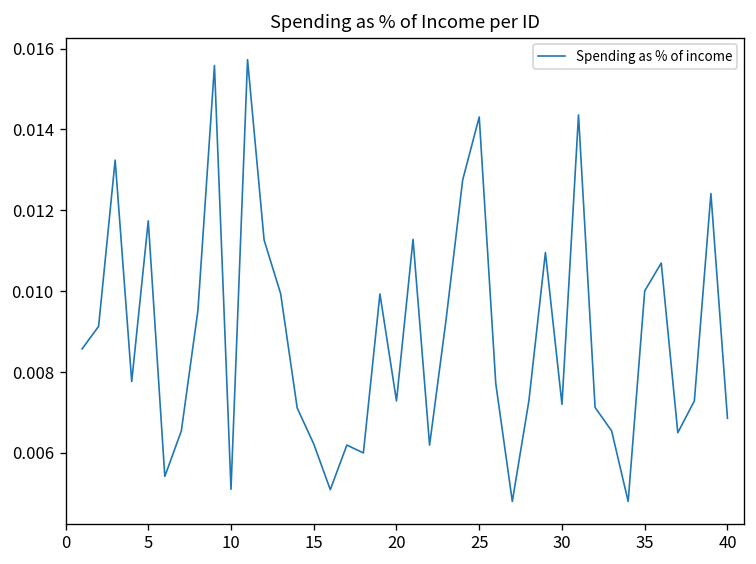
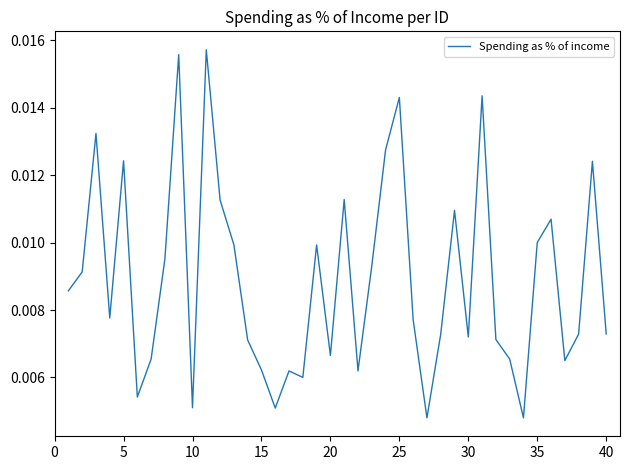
  {
-   "5": 0.0117,
+   "5": 0.0124,
    "10": 0.0051,
    "15": 0.0062,
-   "20": 0.0073,
+   "20": 0.0067,
    "25": 0.0143,
    "30": 0.0072,
    "35": 0.0100,
-   "40": 0.0069
+   "40": 0.0073
  }
